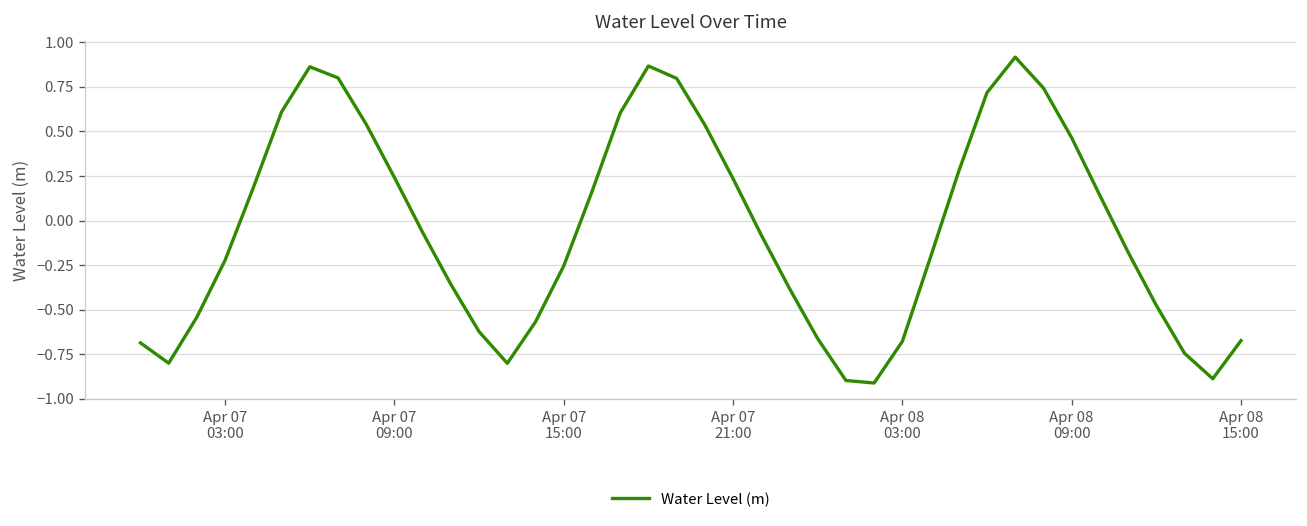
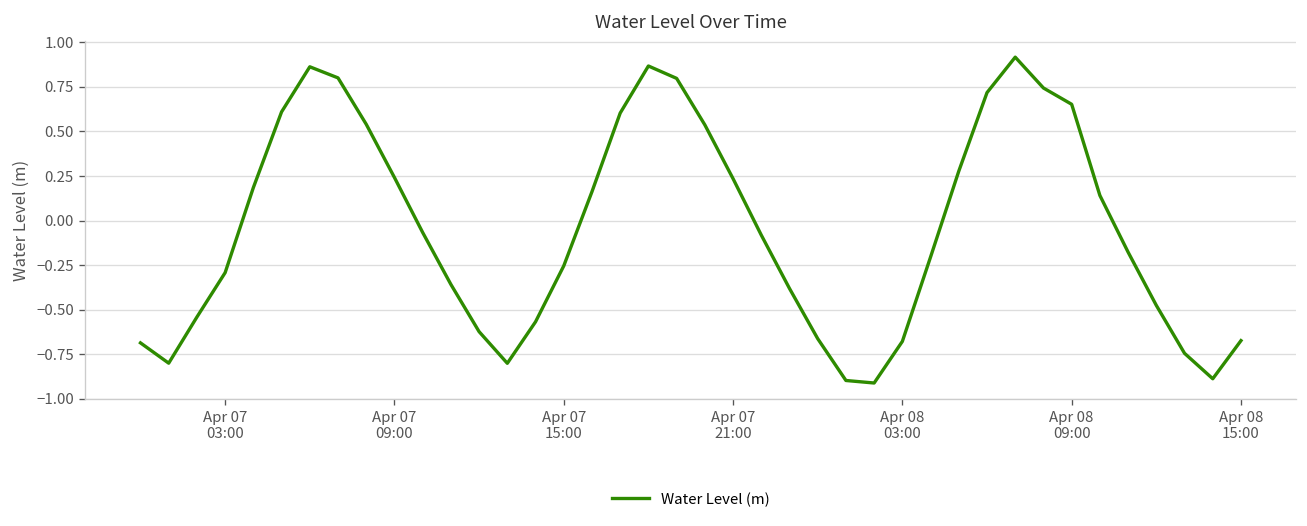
  {
-   "Apr 07 03:00": -0.22,
+   "Apr 07 03:00": -0.29,
    "Apr 07 09:00": 0.24,
    "Apr 07 15:00": -0.25,
    "Apr 07 21:00": 0.23,
    "Apr 08 03:00": -0.68,
-   "Apr 08 09:00": 0.46,
+   "Apr 08 09:00": 0.65,
    "Apr 08 15:00": -0.67
  }
